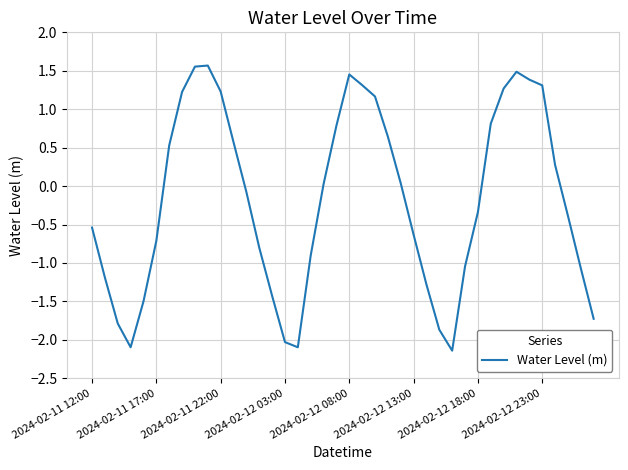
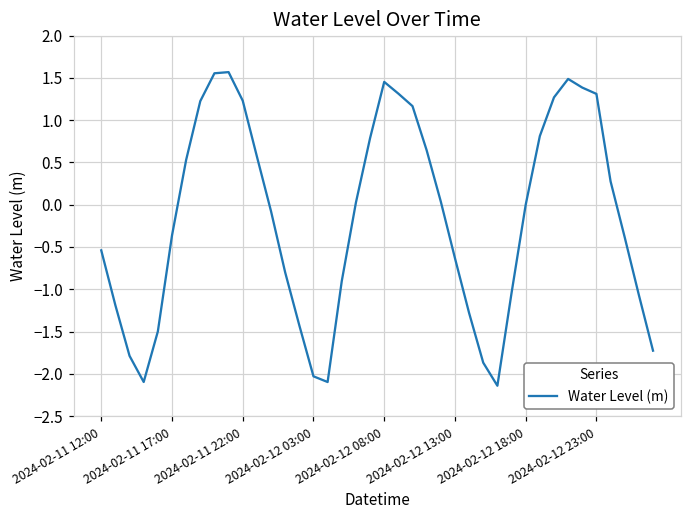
  {
    "2024-02-11 12:00": -0.5,
-   "2024-02-11 17:00": -0.7,
+   "2024-02-11 17:00": -0.4,
    "2024-02-11 22:00": 1.2,
    "2024-02-12 03:00": -2.0,
    "2024-02-12 08:00": 1.5,
    "2024-02-12 13:00": -0.6,
-   "2024-02-12 18:00": -0.3,
+   "2024-02-12 18:00": 0.0,
    "2024-02-12 23:00": 1.3
  }
